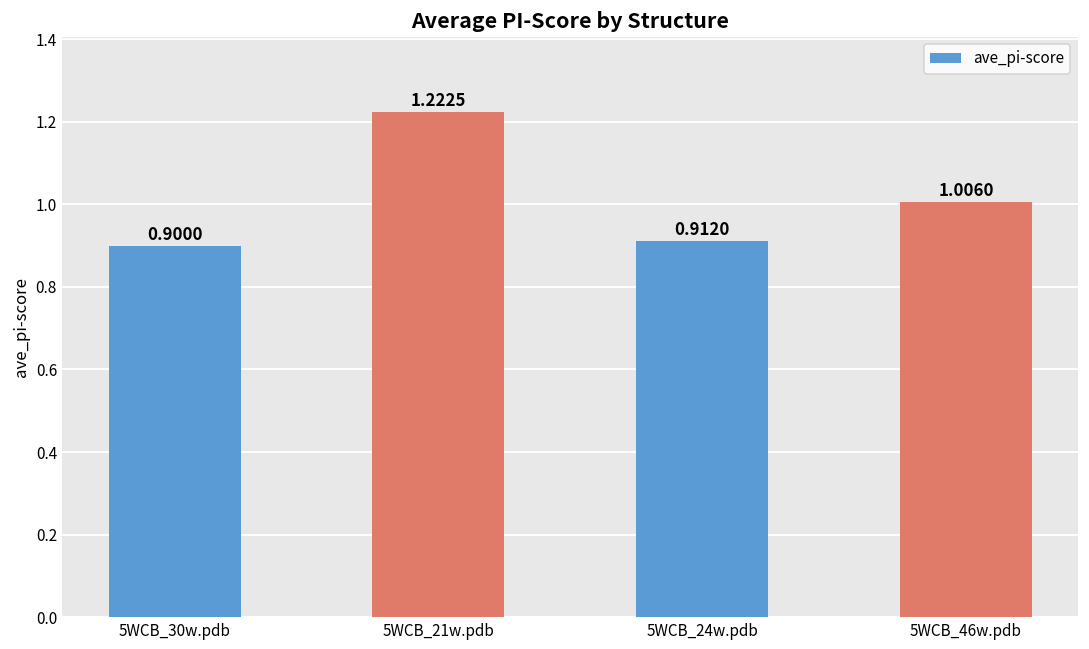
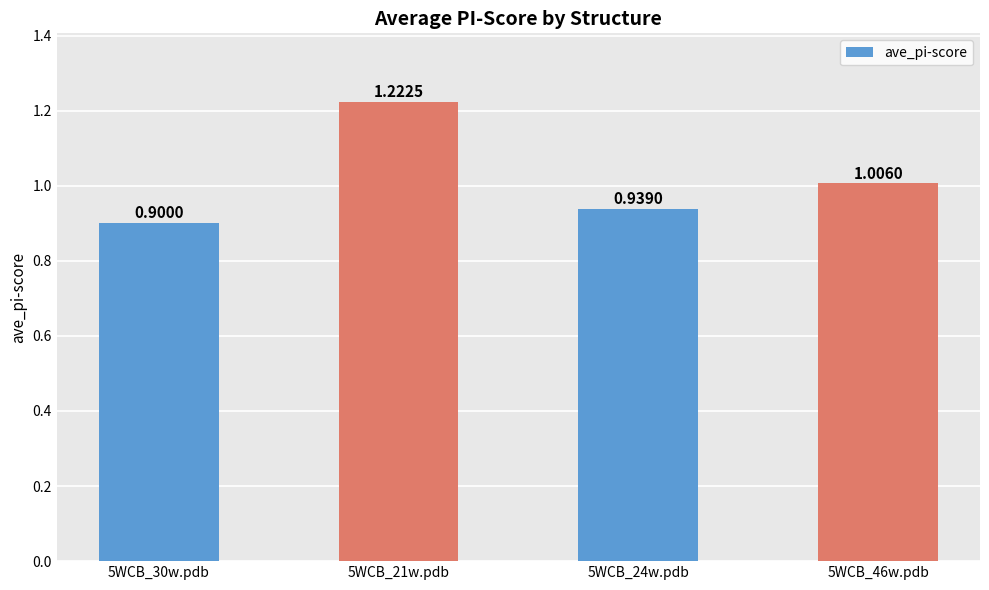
  {
    "5WCB_30w.pdb": 0.9000,
    "5WCB_21w.pdb": 1.2225,
-   "5WCB_24w.pdb": 0.9120,
+   "5WCB_24w.pdb": 0.9390,
    "5WCB_46w.pdb": 1.0060
  }
